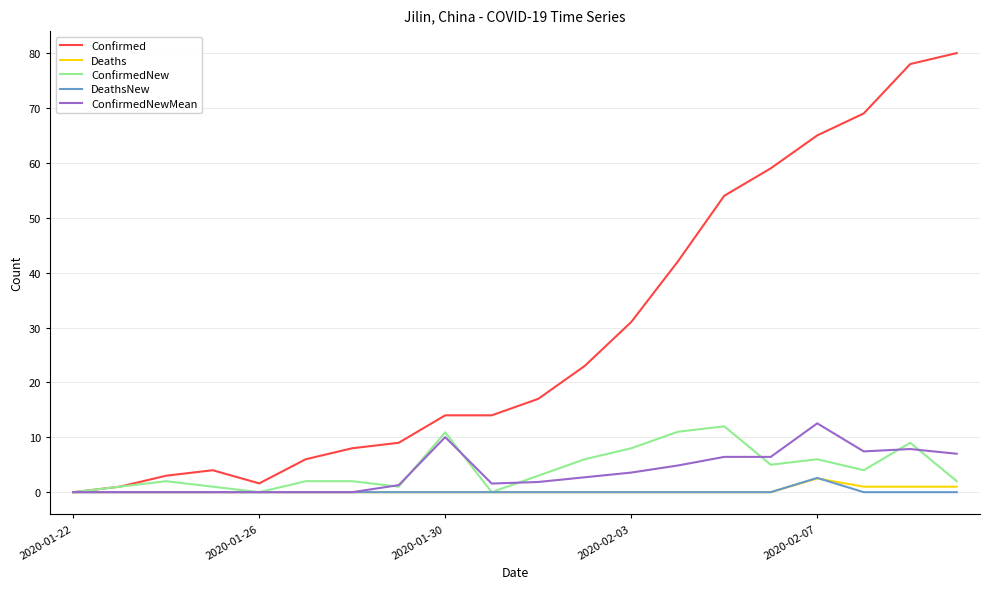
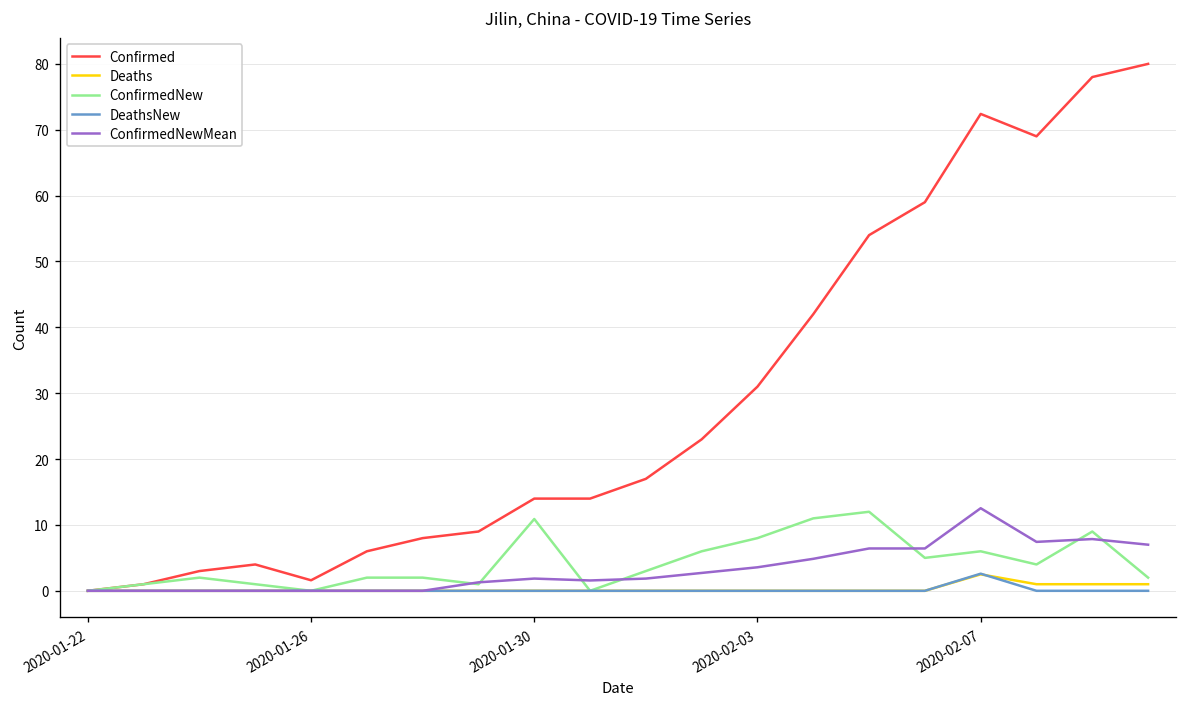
  {
    "Confirmed": {
      "2020-01-26": 2,
      "2020-01-30": 14,
      "2020-02-03": 31,
-     "2020-02-07": 65
+     "2020-02-07": 72
    },
    "ConfirmedNew": {
      "2020-01-30": 11,
      "2020-02-03": 8,
      "2020-02-07": 6
    },
    "ConfirmedNewMean": {
-     "2020-01-30": 10,
+     "2020-01-30": 2,
      "2020-02-03": 4,
      "2020-02-07": 13
    }
  }
